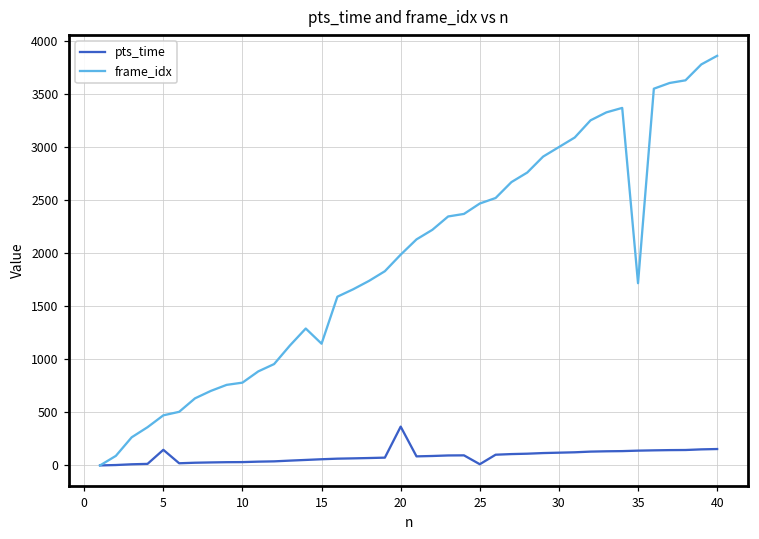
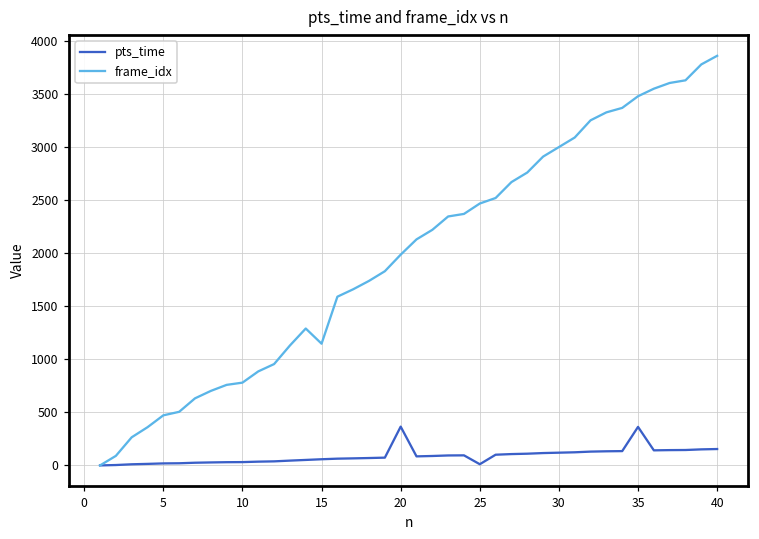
  {
    "pts_time": {
-     "5": 100,
+     "5": 0,
      "10": 0,
      "15": 100,
      "20": 400,
      "25": 0,
      "30": 100,
-     "35": 100,
+     "35": 400,
      "40": 200
    },
    "frame_idx": {
      "5": 500,
      "10": 800,
      "15": 1100,
      "20": 2000,
      "25": 2500,
      "30": 3000,
-     "35": 1700,
+     "35": 3500,
      "40": 3900
    }
  }
